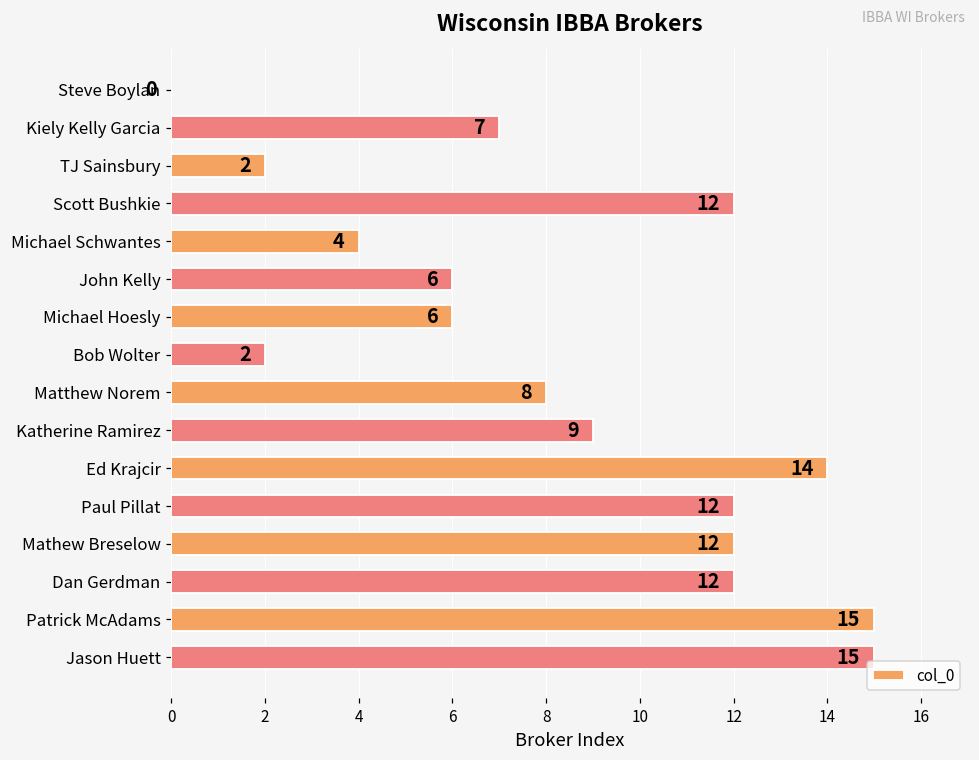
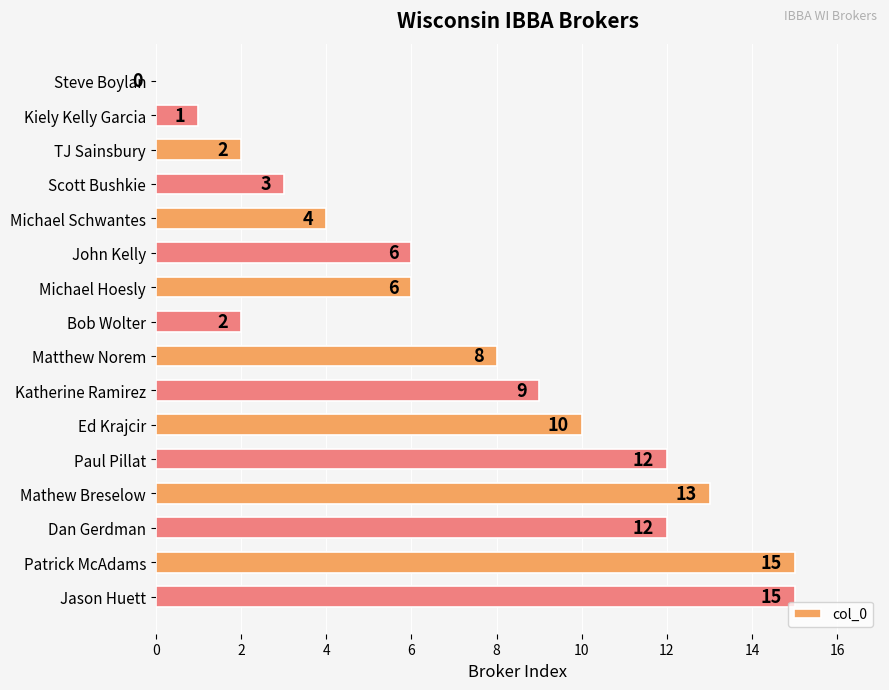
  {
    "Steve Boylan": 0,
-   "Kiely Kelly Garcia": 7,
+   "Kiely Kelly Garcia": 1,
    "TJ Sainsbury": 2,
-   "Scott Bushkie": 12,
+   "Scott Bushkie": 3,
    "Michael Schwantes": 4,
    "John Kelly": 6,
    "Michael Hoesly": 6,
    "Bob Wolter": 2,
    "Matthew Norem": 8,
    "Katherine Ramirez": 9,
-   "Ed Krajcir": 14,
+   "Ed Krajcir": 10,
    "Paul Pillat": 12,
-   "Mathew Breselow": 12,
+   "Mathew Breselow": 13,
    "Dan Gerdman": 12,
    "Patrick McAdams": 15,
    "Jason Huett": 15
  }
